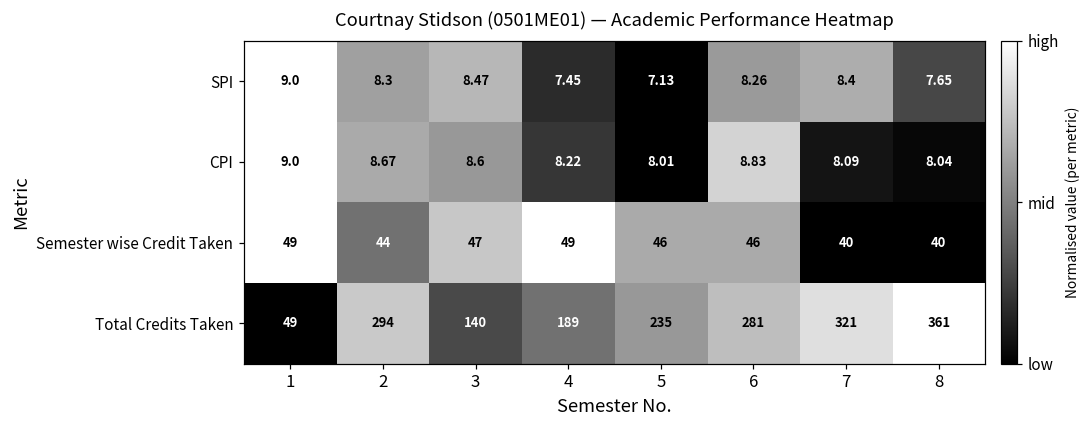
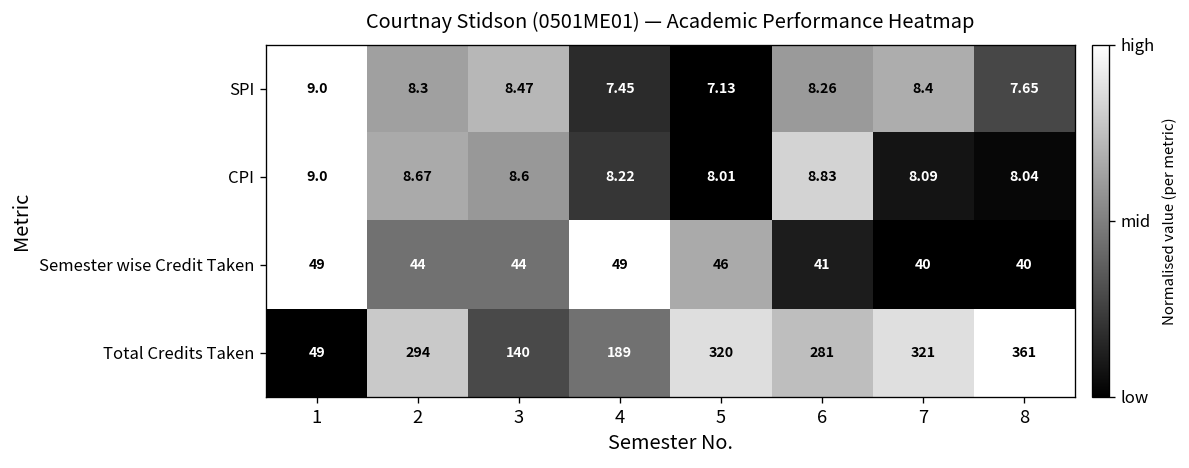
  {
    "SPI": {
      "1": 9.0,
      "2": 8.3,
      "3": 8.47,
      "4": 7.45,
      "5": 7.13,
      "6": 8.26,
      "7": 8.4,
      "8": 7.65
    },
    "CPI": {
      "1": 9.0,
      "2": 8.67,
      "3": 8.6,
      "4": 8.22,
      "5": 8.01,
      "6": 8.83,
      "7": 8.09,
      "8": 8.04
    },
    "Semester wise Credit Taken": {
      "1": 49,
      "2": 44,
-     "3": 47,
+     "3": 44,
      "4": 49,
      "5": 46,
-     "6": 46,
+     "6": 41,
      "7": 40,
      "8": 40
    },
    "Total Credits Taken": {
      "1": 49,
      "2": 294,
      "3": 140,
      "4": 189,
-     "5": 235,
+     "5": 320,
      "6": 281,
      "7": 321,
      "8": 361
    }
  }
